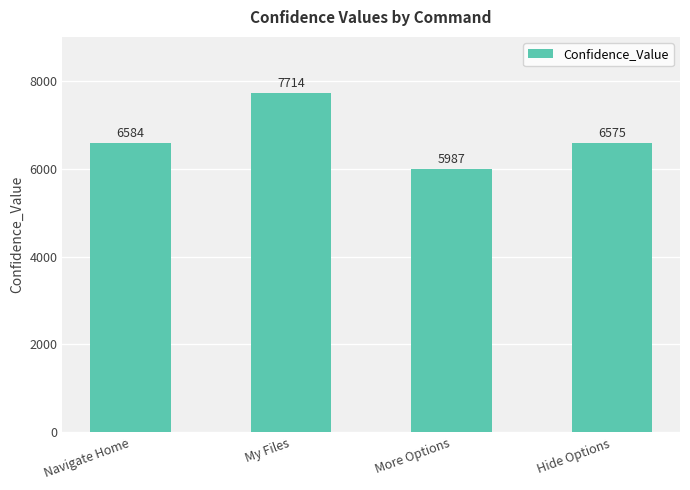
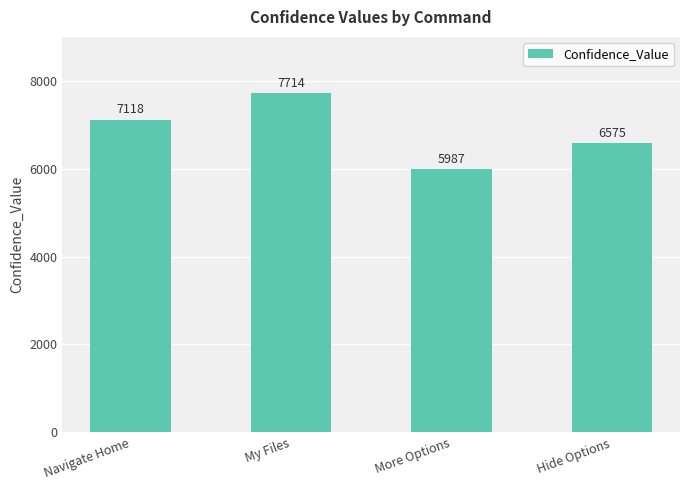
  {
-   "Navigate Home": 6584,
+   "Navigate Home": 7118,
    "My Files": 7714,
    "More Options": 5987,
    "Hide Options": 6575
  }
